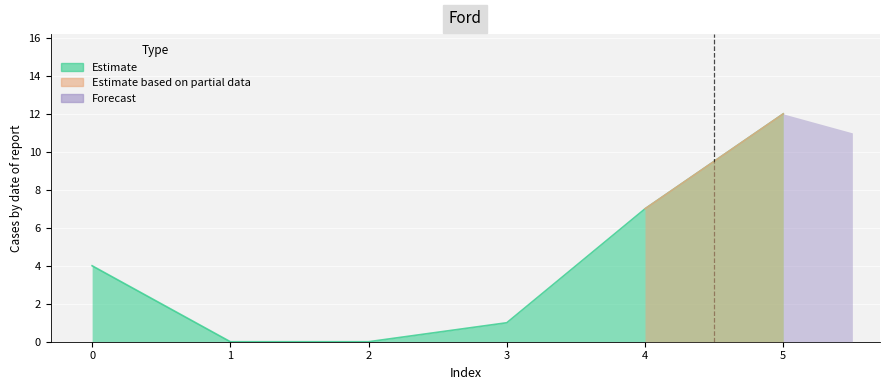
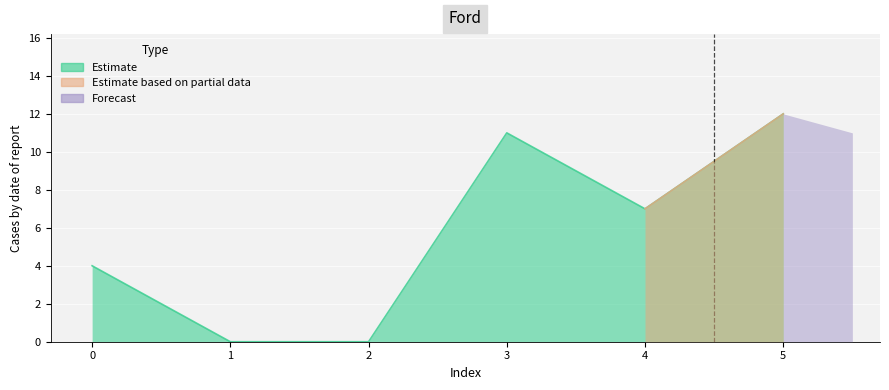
  {
    "Estimate": {
      "0": 4,
      "1": 0,
      "2": 0,
-     "3": 1
+     "3": 11
    }
  }
